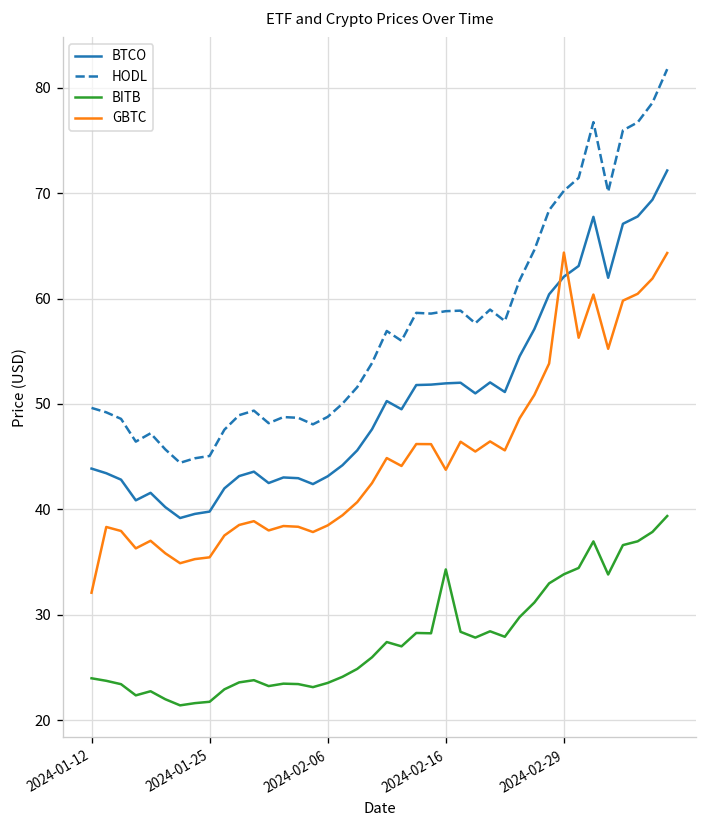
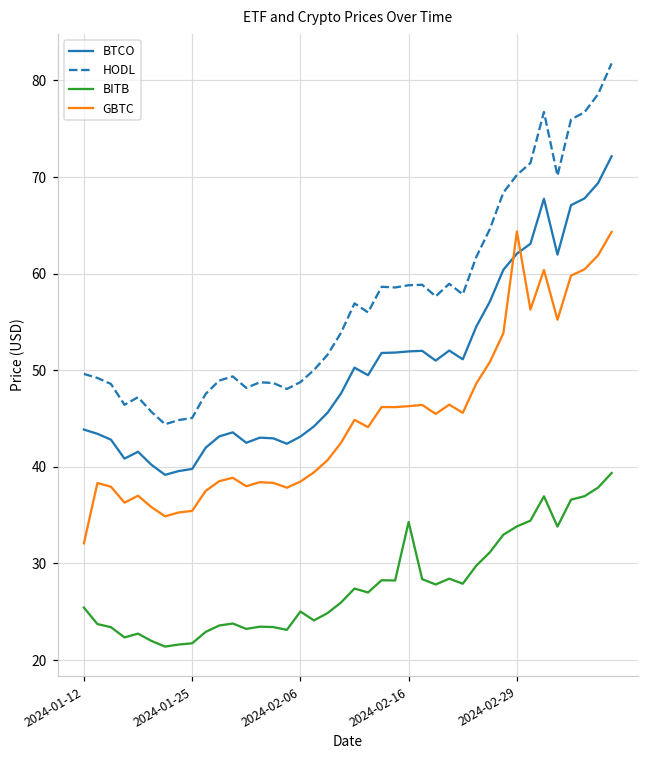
  {
    "BITB": {
-     "2024-01-12": 24,
+     "2024-01-12": 25,
      "2024-01-25": 22,
-     "2024-02-06": 24,
+     "2024-02-06": 25,
      "2024-02-16": 34,
      "2024-02-29": 34
    },
    "GBTC": {
      "2024-01-12": 32,
      "2024-01-25": 35,
      "2024-02-06": 38,
-     "2024-02-16": 44,
+     "2024-02-16": 46,
      "2024-02-29": 64
    }
  }
